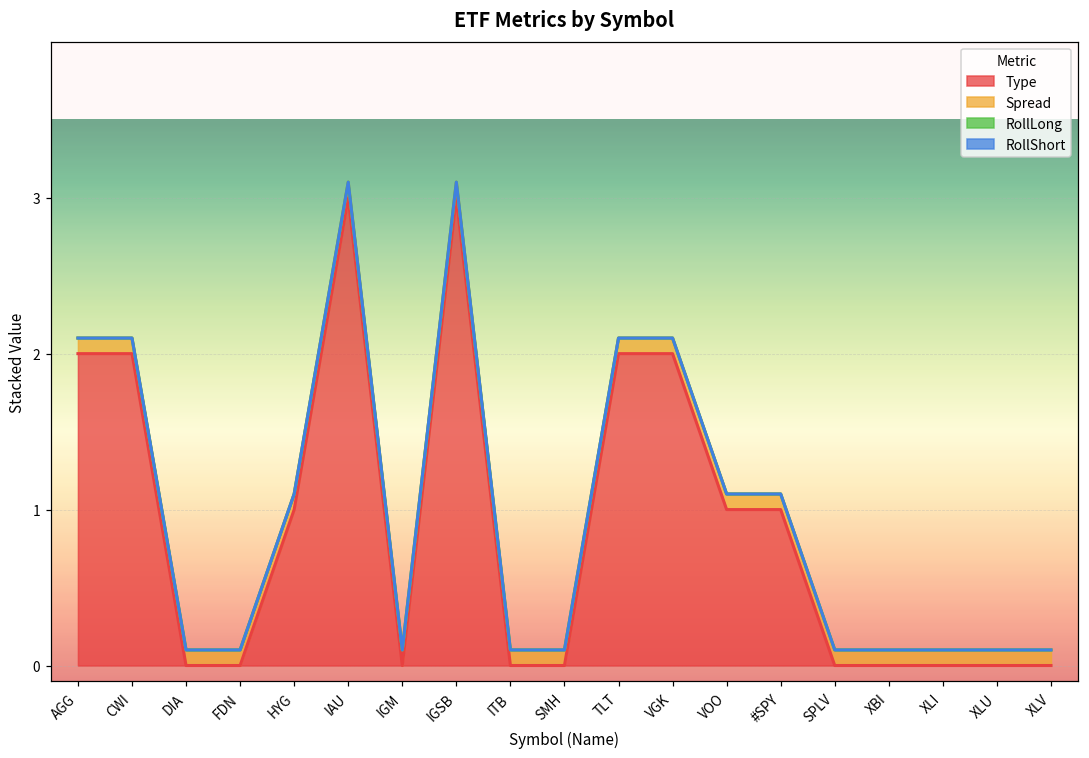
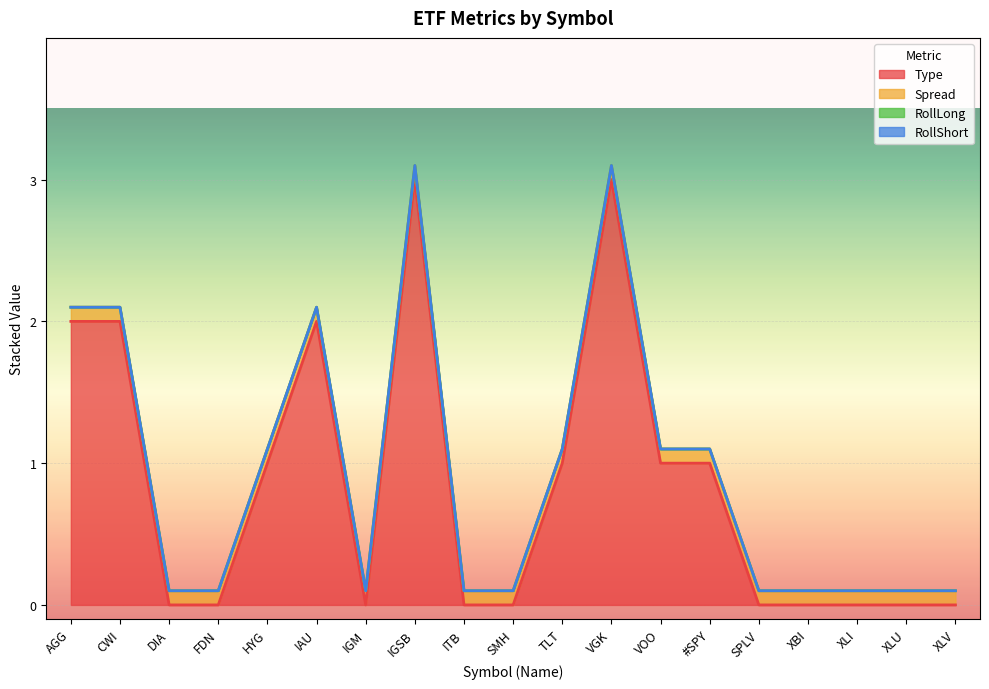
  {
    "Type": {
      "AGG": 2,
      "CWI": 2,
      "DIA": 0,
      "FDN": 0,
      "HYG": 1,
-     "IAU": 3,
+     "IAU": 2,
      "IGM": 0,
      "IGSB": 3,
      "ITB": 0,
      "SMH": 0,
-     "TLT": 2,
-     "VGK": 2,
+     "TLT": 1,
+     "VGK": 3,
      "VOO": 1,
      "#SPY": 1,
      "SPLV": 0,
      "XBI": 0,
      "XLI": 0,
      "XLU": 0,
      "XLV": 0
    }
  }
